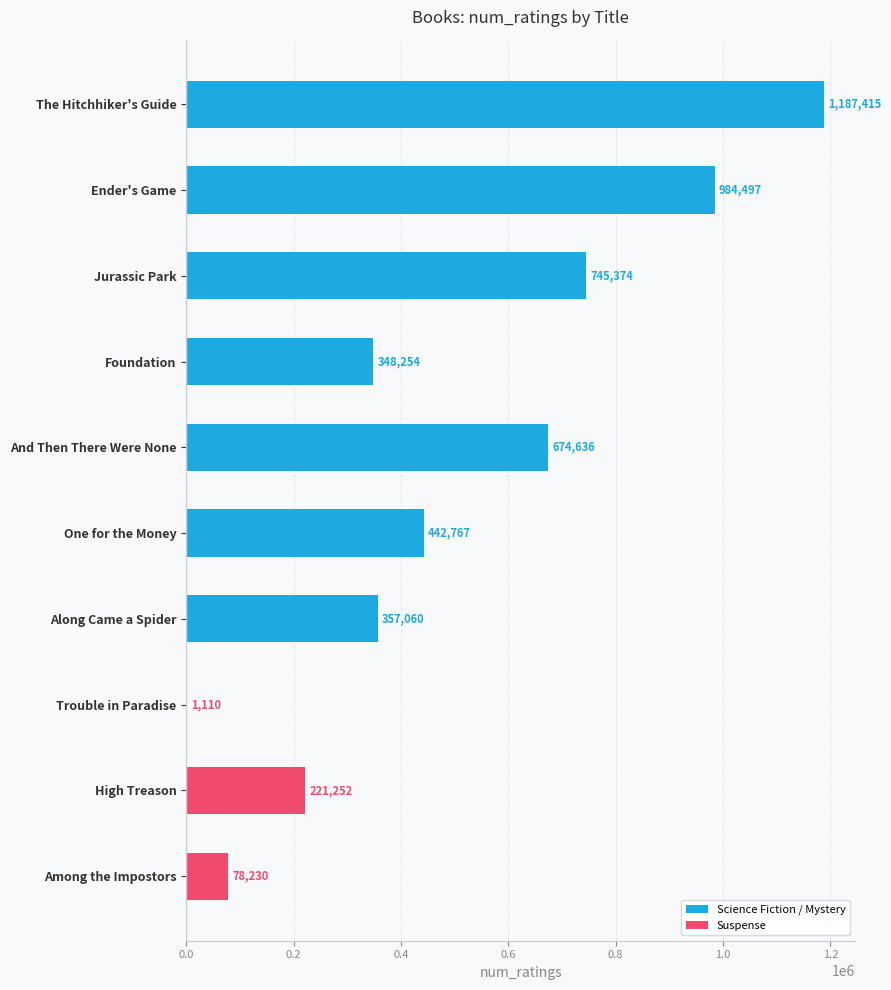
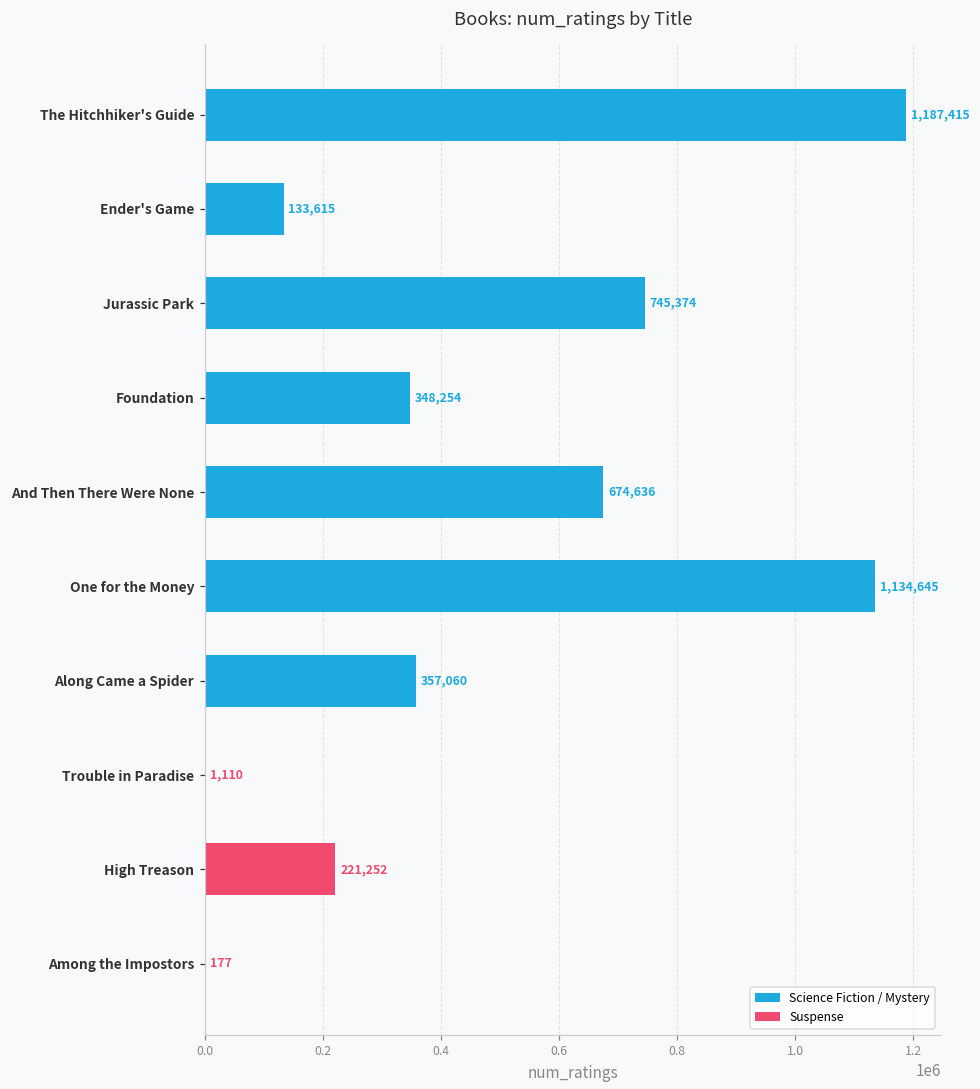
  {
    "The Hitchhiker's Guide": "1,187,415",
-   "Ender's Game": "984,497",
+   "Ender's Game": "133,615",
    "Jurassic Park": "745,374",
    "Foundation": "348,254",
    "And Then There Were None": "674,636",
-   "One for the Money": "442,767",
+   "One for the Money": "1,134,645",
    "Along Came a Spider": "357,060",
    "Trouble in Paradise": "1,110",
    "High Treason": "221,252",
-   "Among the Impostors": "78,230"
+   "Among the Impostors": "177"
  }
